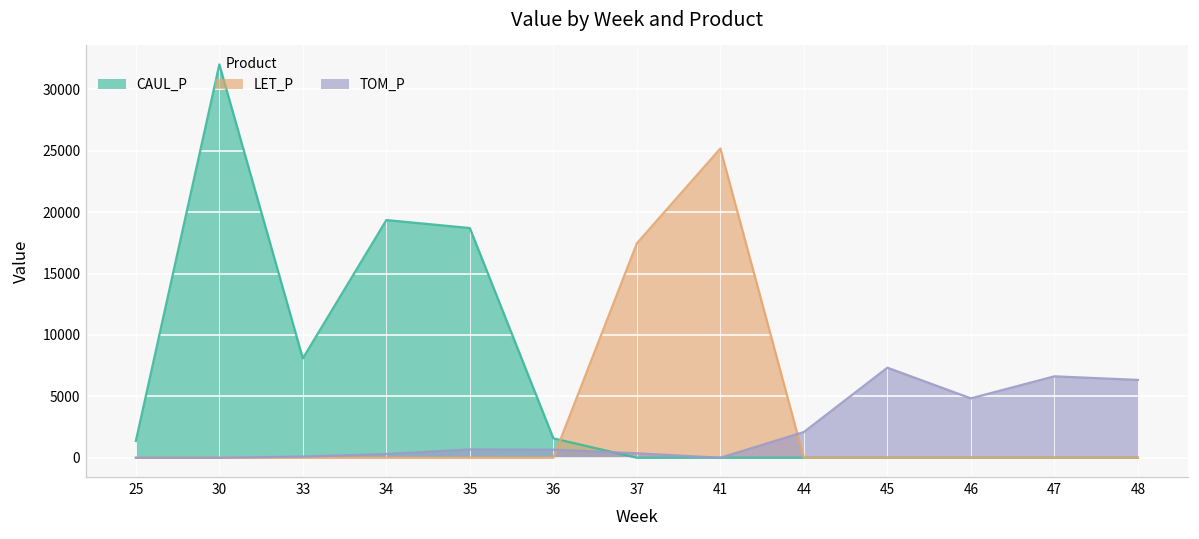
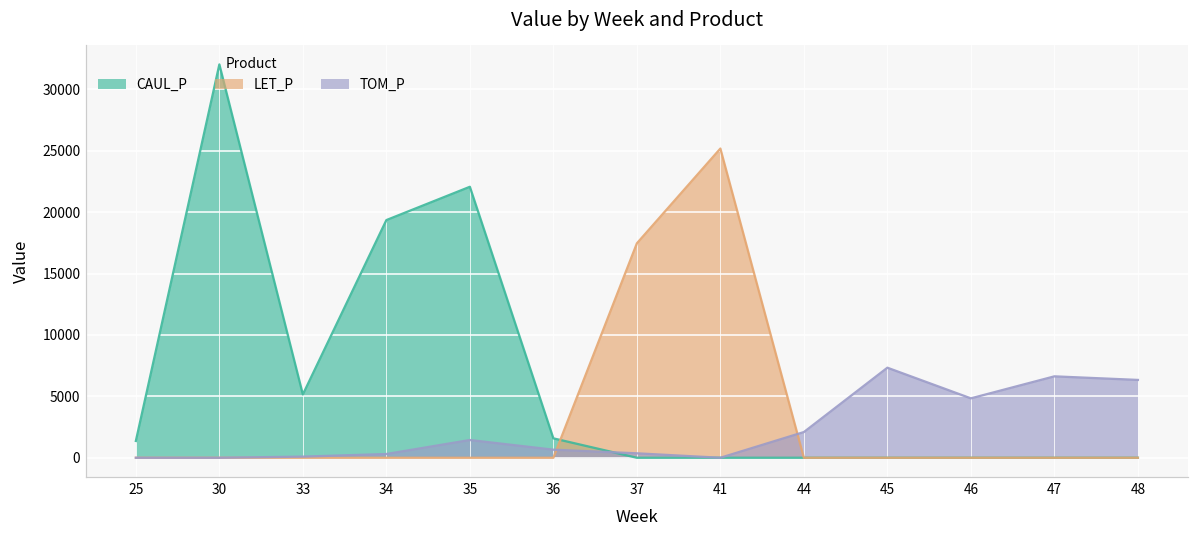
  {
    "CAUL_P": {
      "25": 1400,
      "30": 32000,
-     "33": 8100,
+     "33": 5200,
      "34": 19300,
-     "35": 18700,
+     "35": 22100,
      "36": 1600,
      "37": 0
    },
    "LET_P": {
      "34": 0,
      "35": 0,
      "36": 0,
      "37": 17500,
      "41": 25200
    },
    "TOM_P": {
      "34": 300,
-     "35": 700,
+     "35": 1400,
      "36": 700,
      "37": 400,
      "44": 2100,
      "45": 7300,
      "46": 4800,
      "47": 6600,
      "48": 6300
    }
  }
